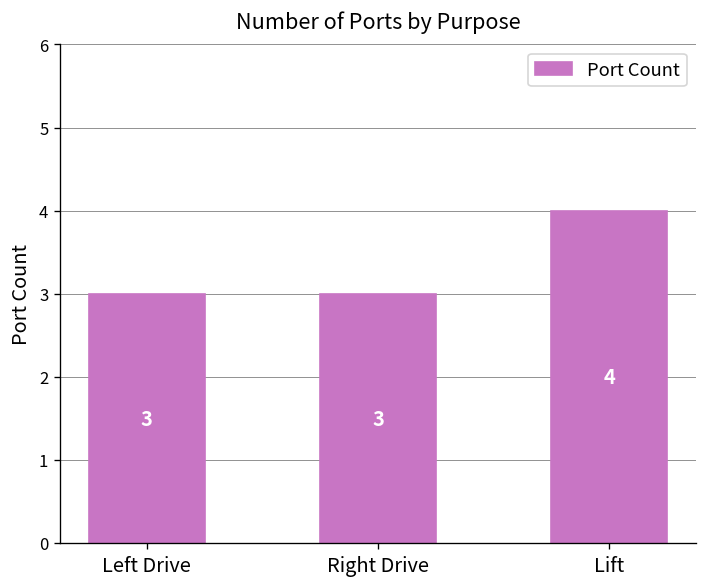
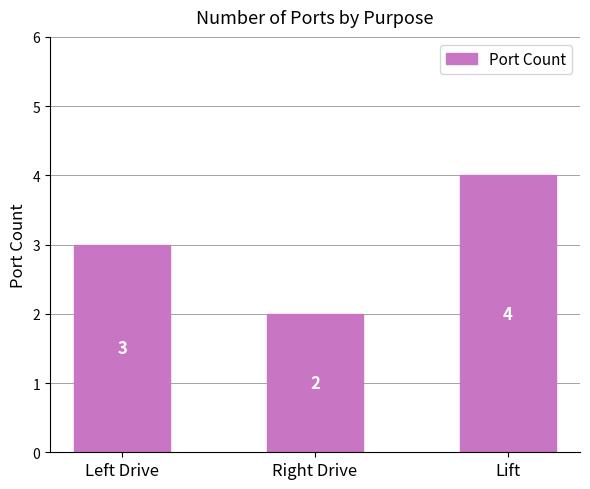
  {
    "Left Drive": 3,
-   "Right Drive": 3,
+   "Right Drive": 2,
    "Lift": 4
  }
